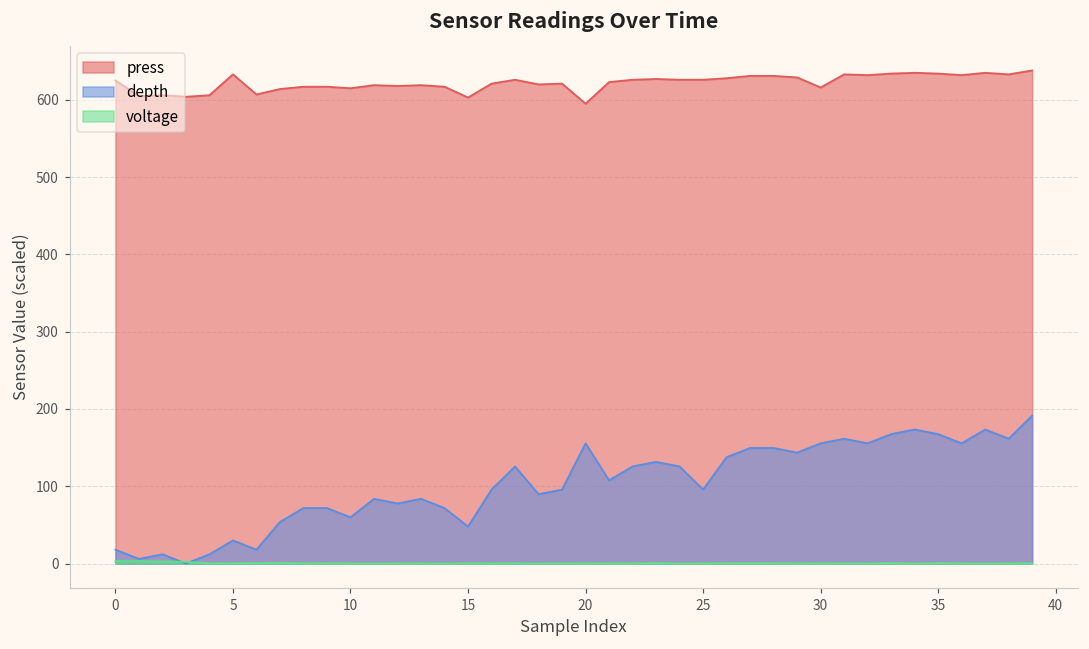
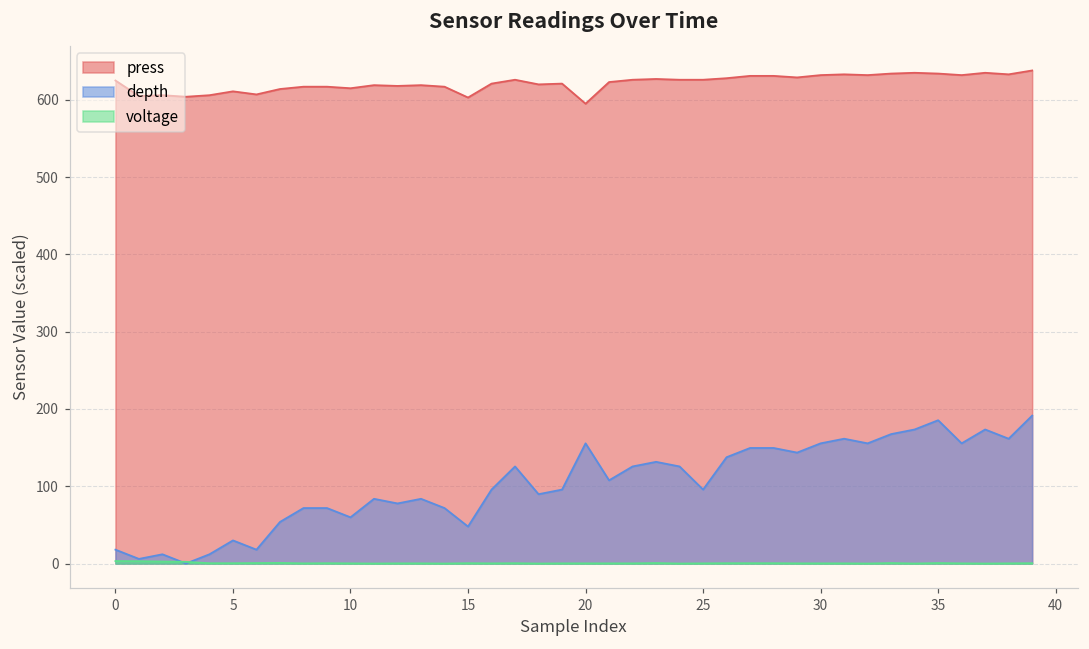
  {
    "press": {
-     "5": 630,
+     "5": 610,
      "10": 620,
      "15": 600,
      "20": 600,
      "25": 630,
-     "30": 620,
+     "30": 630,
      "35": 630
    },
    "depth": {
      "0": 20,
      "5": 30,
      "10": 60,
      "15": 50,
      "20": 160,
      "25": 100,
      "30": 160,
-     "35": 170
+     "35": 190
    },
    "voltage": {
      "0": 0,
      "5": 0,
      "10": 0,
      "15": 0,
      "20": 0,
      "25": 0,
      "30": 0,
      "35": 0
    }
  }
